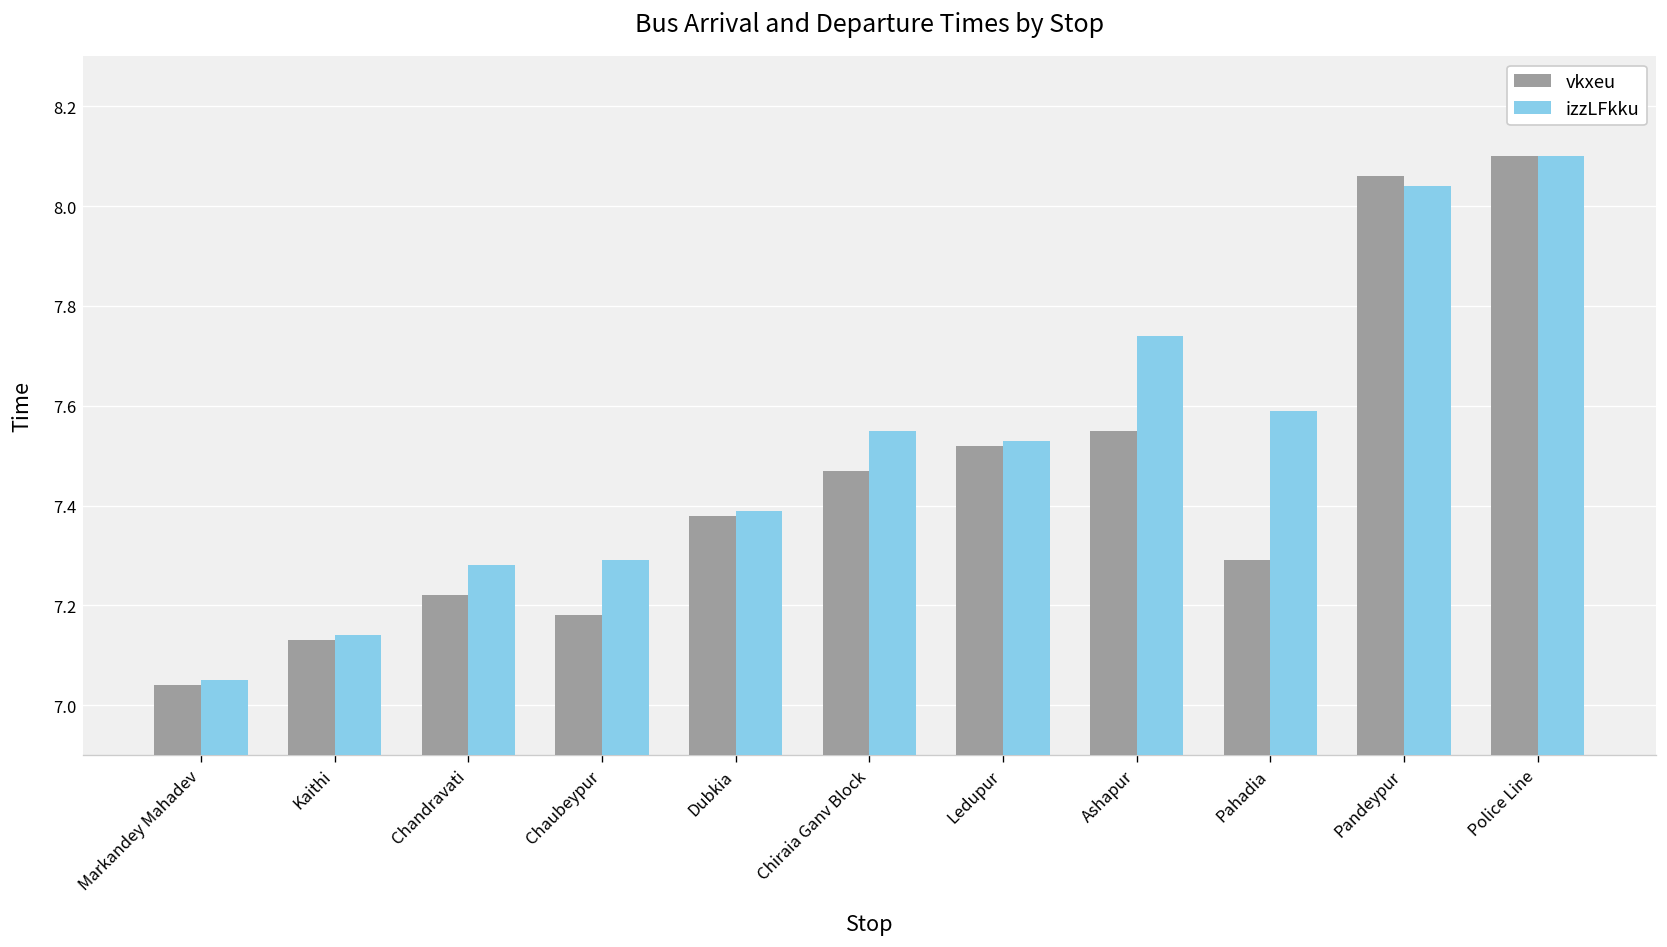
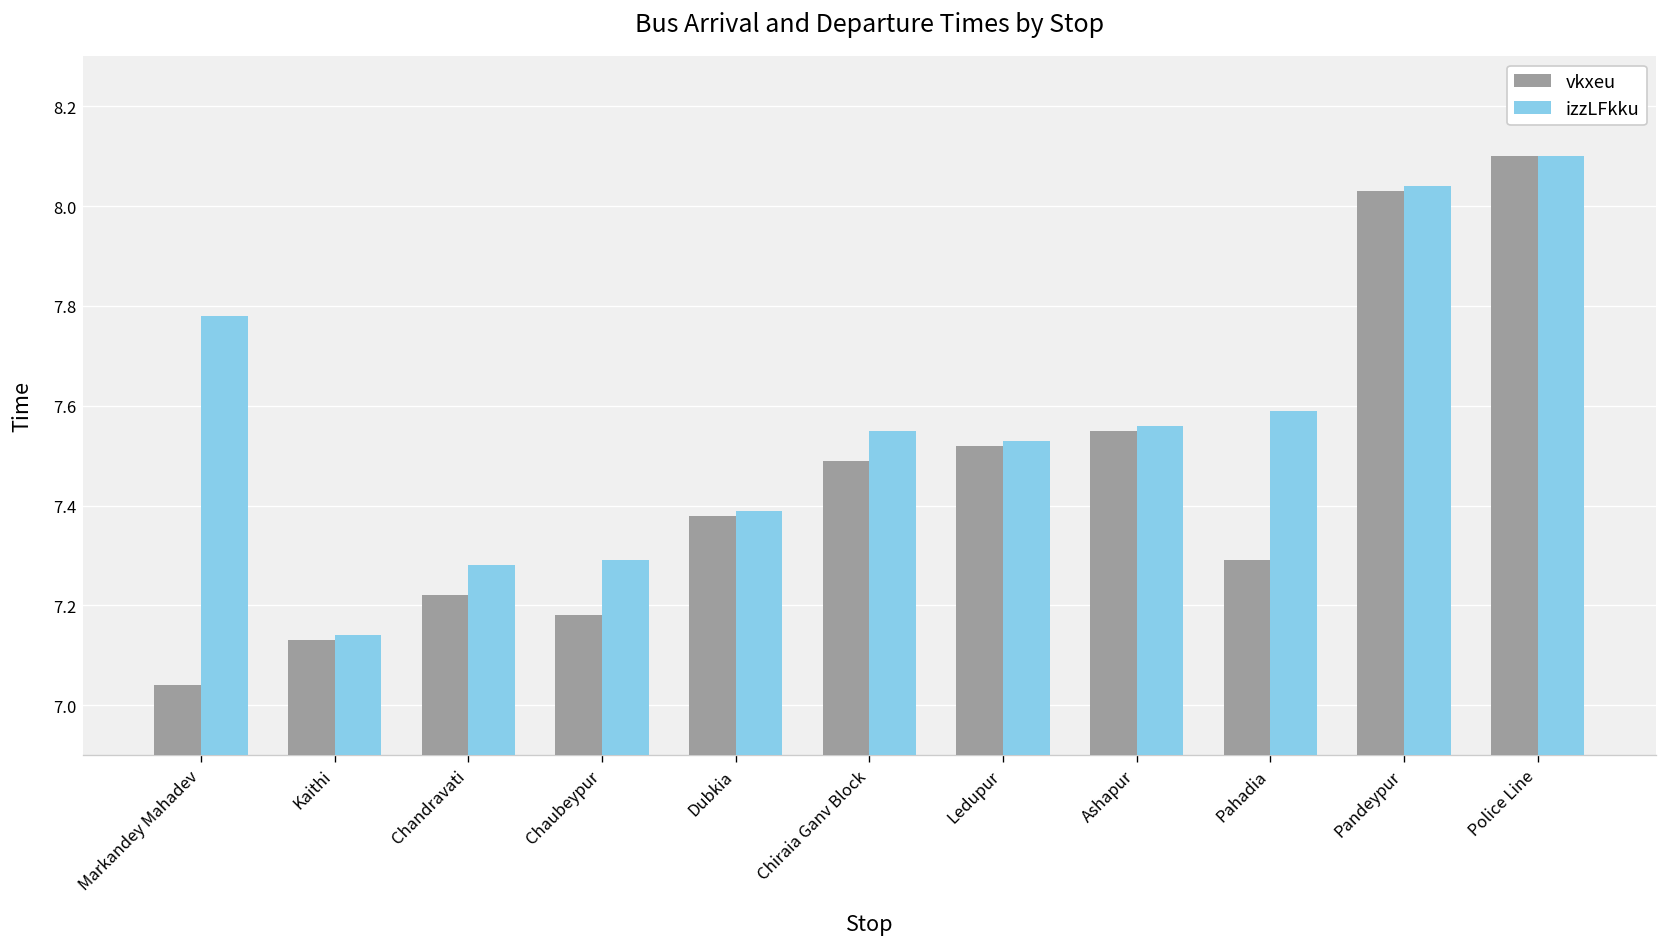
  {
    "vkxeu": {
      "Markandey Mahadev": 7.04,
      "Kaithi": 7.13,
      "Chandravati": 7.22,
      "Chaubeypur": 7.18,
      "Dubkia": 7.38,
-     "Chiraia Ganv Block": 7.47,
+     "Chiraia Ganv Block": 7.49,
      "Ledupur": 7.52,
      "Ashapur": 7.55,
      "Pahadia": 7.29,
-     "Pandeypur": 8.06,
+     "Pandeypur": 8.03,
      "Police Line": 8.10
    },
    "izzLFkku": {
-     "Markandey Mahadev": 7.05,
+     "Markandey Mahadev": 7.78,
      "Kaithi": 7.14,
      "Chandravati": 7.28,
      "Chaubeypur": 7.29,
      "Dubkia": 7.39,
      "Chiraia Ganv Block": 7.55,
      "Ledupur": 7.53,
-     "Ashapur": 7.74,
+     "Ashapur": 7.56,
      "Pahadia": 7.59,
      "Pandeypur": 8.04,
      "Police Line": 8.10
    }
  }
